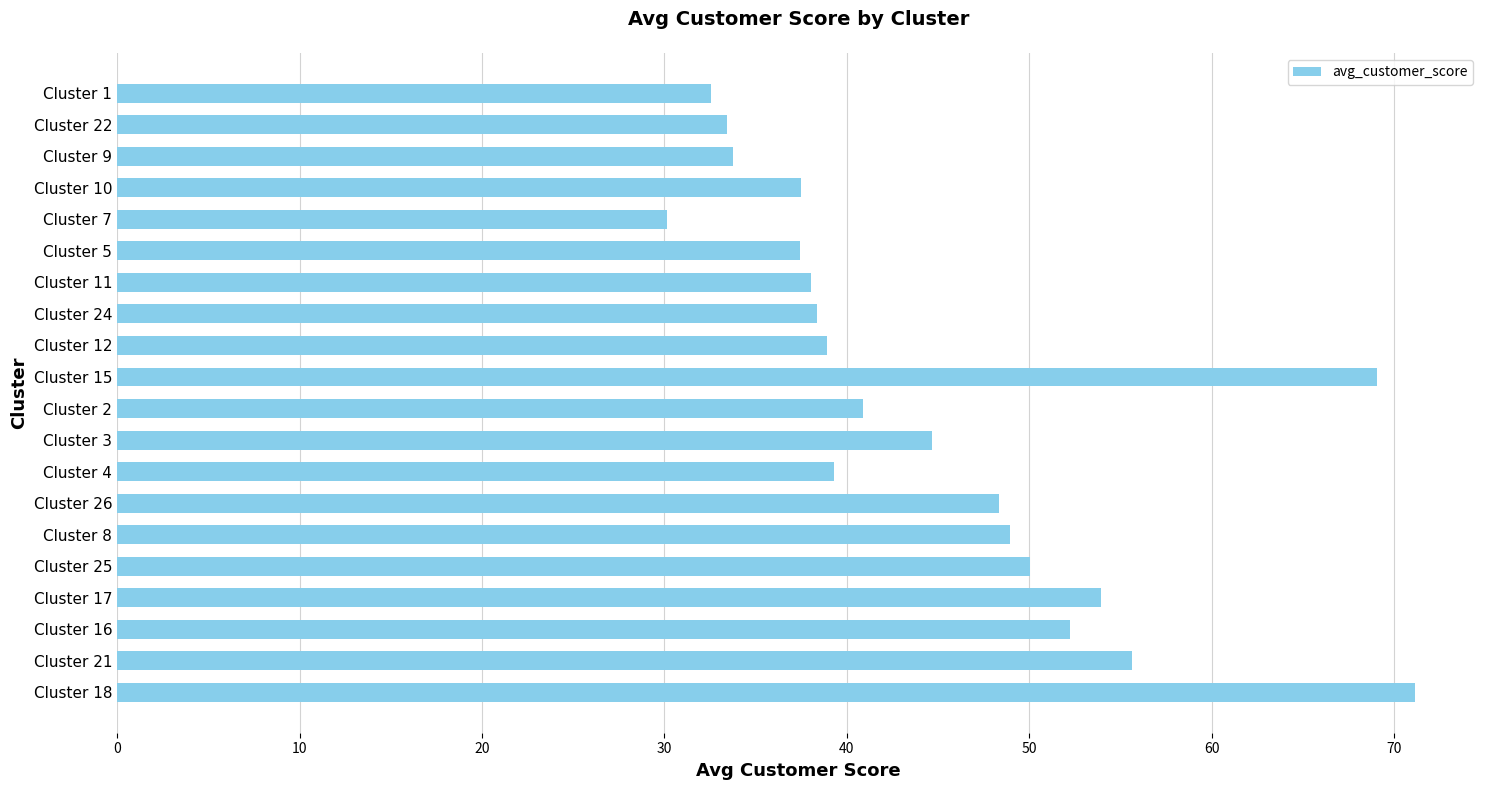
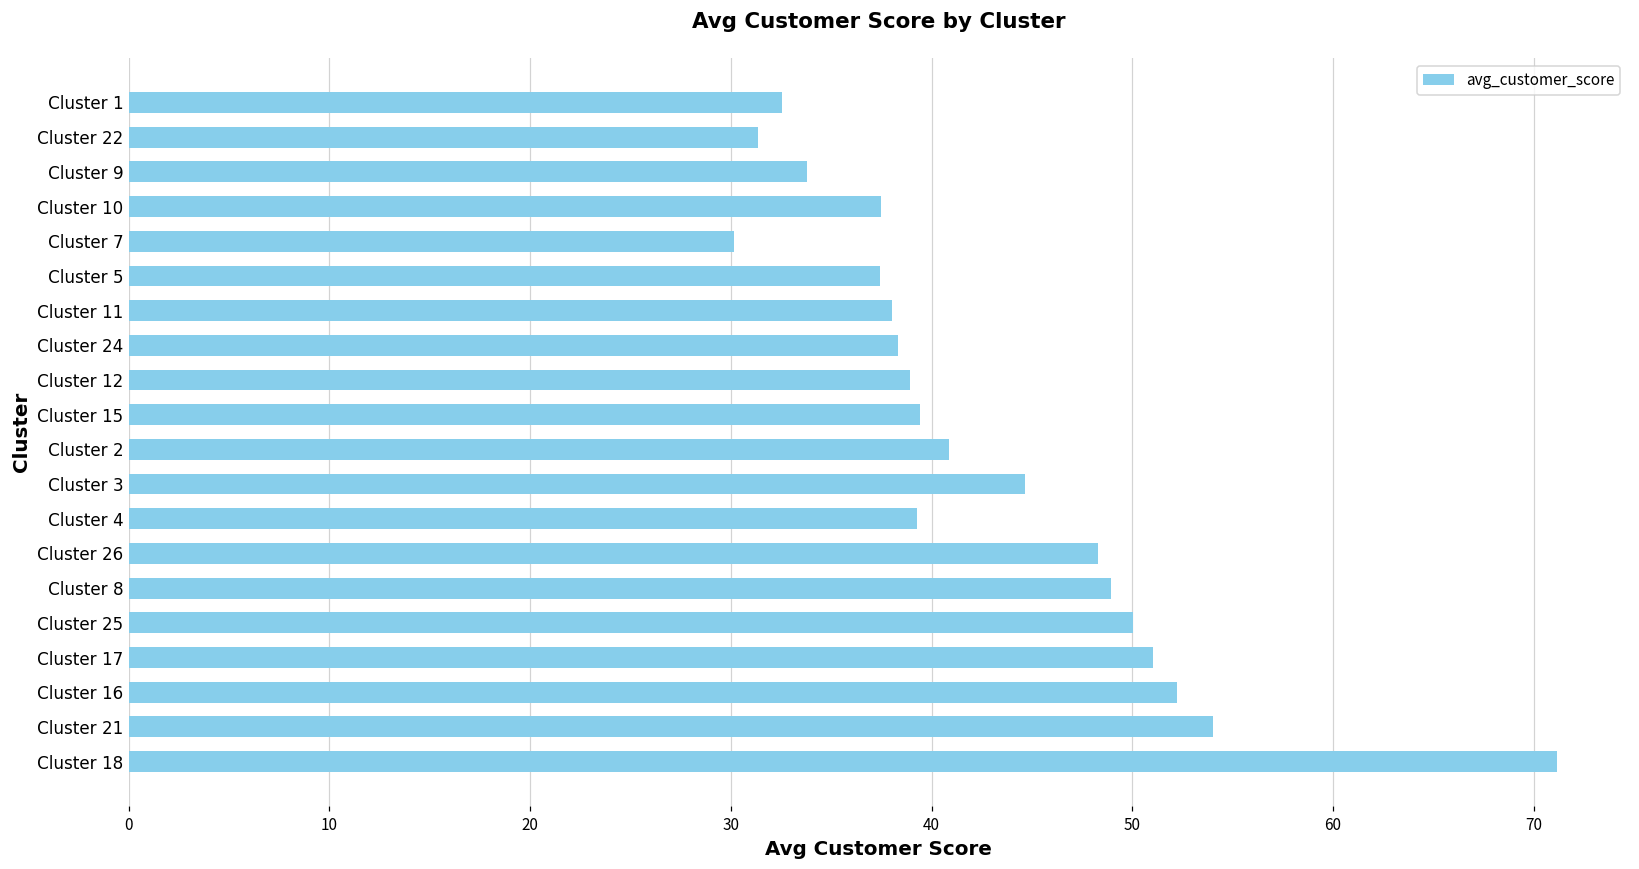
  {
    "Cluster 1": 32.5,
-   "Cluster 22": 33.4,
+   "Cluster 22": 31.3,
    "Cluster 9": 33.8,
    "Cluster 10": 37.5,
    "Cluster 7": 30.2,
    "Cluster 5": 37.4,
    "Cluster 11": 38.0,
    "Cluster 24": 38.4,
    "Cluster 12": 38.9,
-   "Cluster 15": 69.1,
+   "Cluster 15": 39.4,
    "Cluster 2": 40.9,
    "Cluster 3": 44.7,
    "Cluster 4": 39.3,
    "Cluster 26": 48.3,
    "Cluster 8": 48.9,
    "Cluster 25": 50.0,
-   "Cluster 17": 53.9,
+   "Cluster 17": 51.0,
    "Cluster 16": 52.2,
-   "Cluster 21": 55.6,
+   "Cluster 21": 54.0,
    "Cluster 18": 71.1
  }
